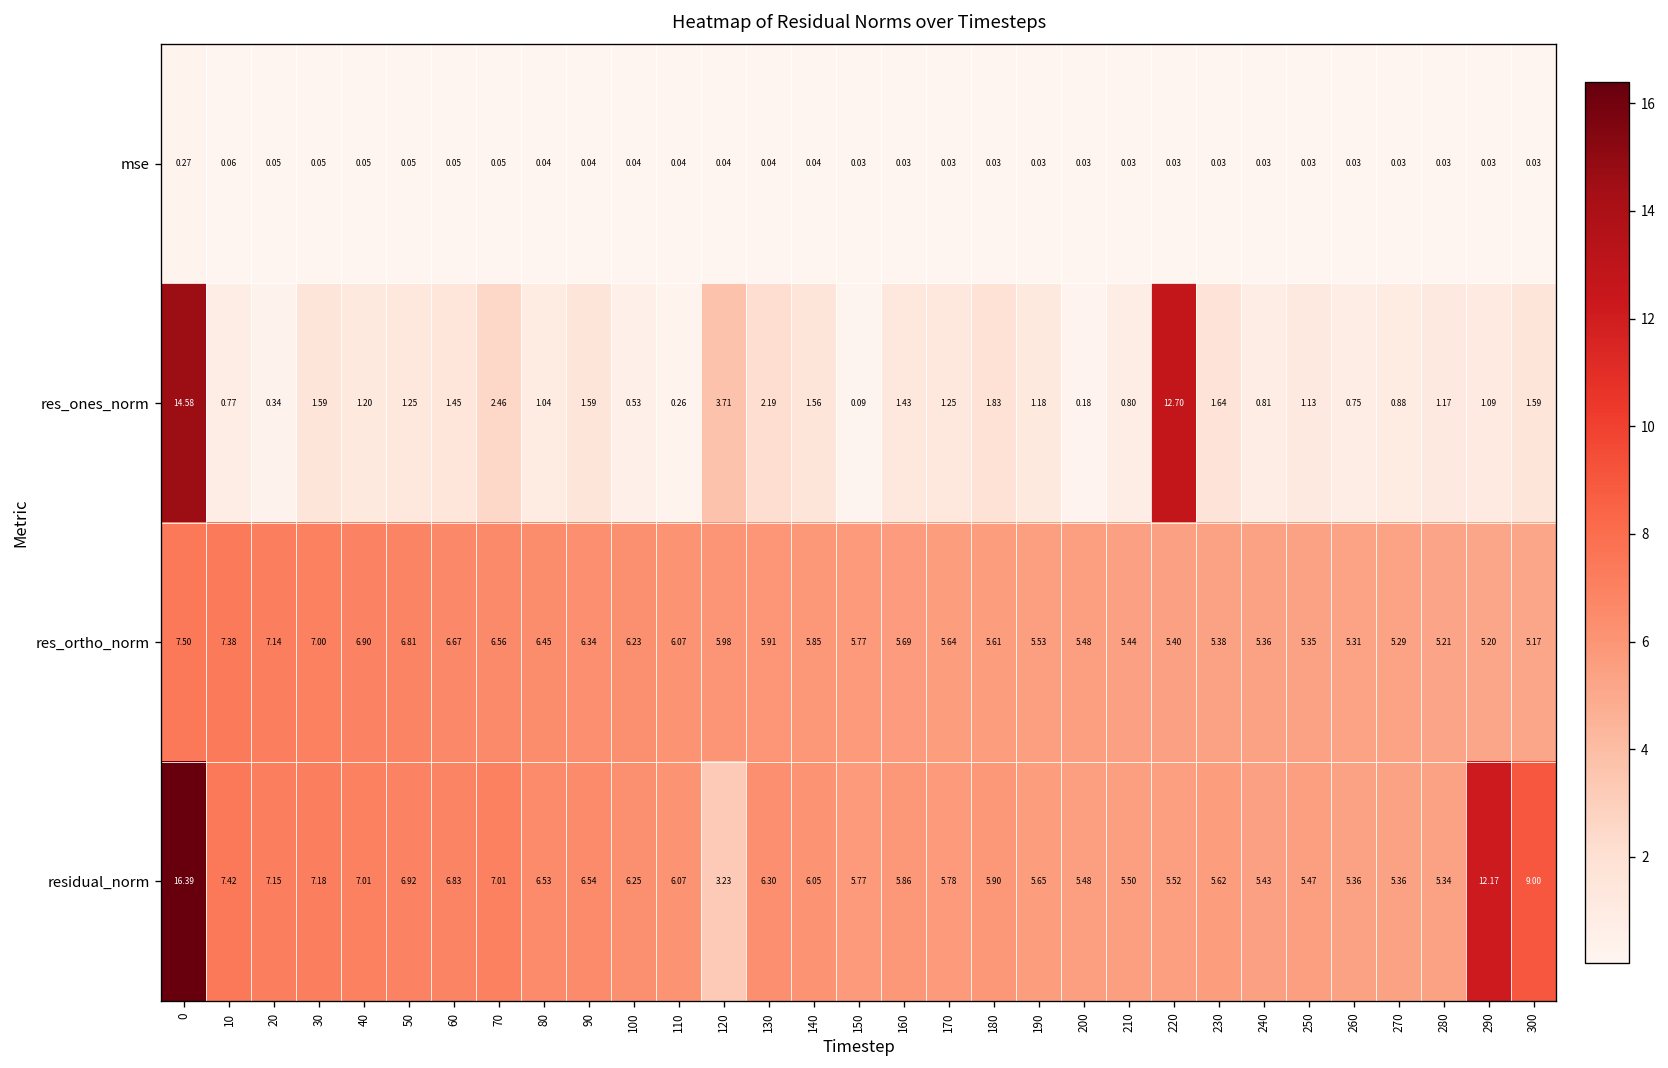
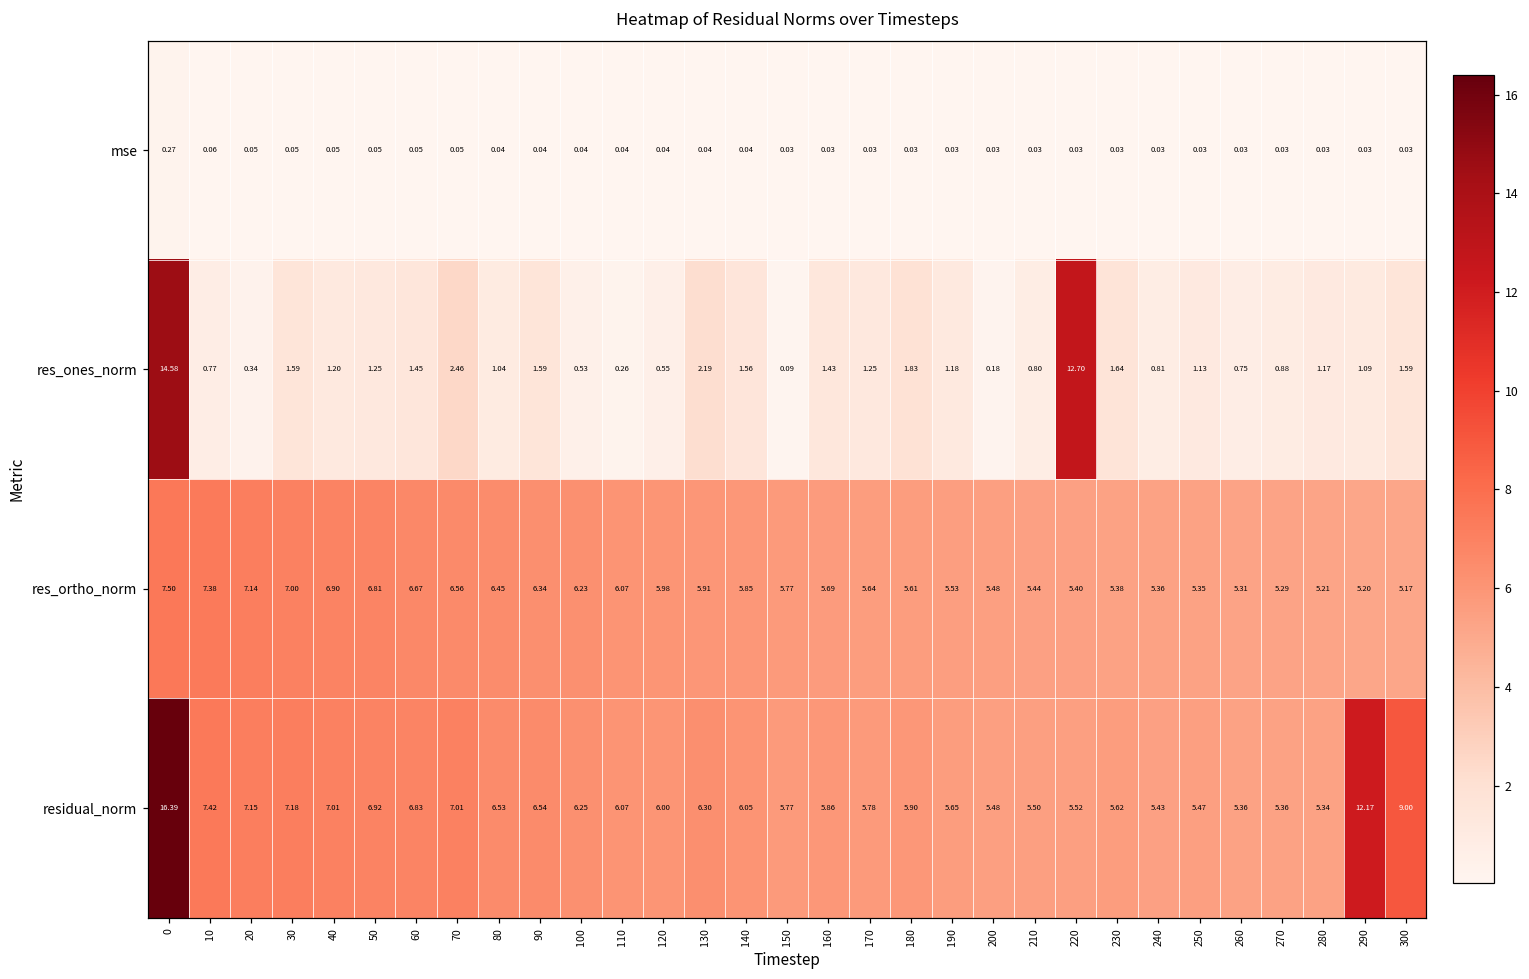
  {
    "mse": {
      "0": 0.27,
      "10": 0.06,
      "20": 0.05,
      "30": 0.05,
      "40": 0.05,
      "50": 0.05,
      "60": 0.05,
      "70": 0.05,
      "80": 0.04,
      "90": 0.04,
      "100": 0.04,
      "110": 0.04,
      "120": 0.04,
      "130": 0.04,
      "140": 0.04,
      "150": 0.03,
      "160": 0.03,
      "170": 0.03,
      "180": 0.03,
      "190": 0.03,
      "200": 0.03,
      "210": 0.03,
      "220": 0.03,
      "230": 0.03,
      "240": 0.03,
      "250": 0.03,
      "260": 0.03,
      "270": 0.03,
      "280": 0.03,
      "290": 0.03,
      "300": 0.03
    },
    "res_ones_norm": {
      "0": 14.58,
      "10": 0.77,
      "20": 0.34,
      "30": 1.59,
      "40": 1.20,
      "50": 1.25,
      "60": 1.45,
      "70": 2.46,
      "80": 1.04,
      "90": 1.59,
      "100": 0.53,
      "110": 0.26,
-     "120": 3.71,
+     "120": 0.55,
      "130": 2.19,
      "140": 1.56,
      "150": 0.09,
      "160": 1.43,
      "170": 1.25,
      "180": 1.83,
      "190": 1.18,
      "200": 0.18,
      "210": 0.80,
      "220": 12.70,
      "230": 1.64,
      "240": 0.81,
      "250": 1.13,
      "260": 0.75,
      "270": 0.88,
      "280": 1.17,
      "290": 1.09,
      "300": 1.59
    },
    "res_ortho_norm": {
      "0": 7.50,
      "10": 7.38,
      "20": 7.14,
      "30": 7.00,
      "40": 6.90,
      "50": 6.81,
      "60": 6.67,
      "70": 6.56,
      "80": 6.45,
      "90": 6.34,
      "100": 6.23,
      "110": 6.07,
      "120": 5.98,
      "130": 5.91,
      "140": 5.85,
      "150": 5.77,
      "160": 5.69,
      "170": 5.64,
      "180": 5.61,
      "190": 5.53,
      "200": 5.48,
      "210": 5.44,
      "220": 5.40,
      "230": 5.38,
      "240": 5.36,
      "250": 5.35,
      "260": 5.31,
      "270": 5.29,
      "280": 5.21,
      "290": 5.20,
      "300": 5.17
    },
    "residual_norm": {
      "0": 16.39,
      "10": 7.42,
      "20": 7.15,
      "30": 7.18,
      "40": 7.01,
      "50": 6.92,
      "60": 6.83,
      "70": 7.01,
      "80": 6.53,
      "90": 6.54,
      "100": 6.25,
      "110": 6.07,
-     "120": 3.23,
+     "120": 6.00,
      "130": 6.30,
      "140": 6.05,
      "150": 5.77,
      "160": 5.86,
      "170": 5.78,
      "180": 5.90,
      "190": 5.65,
      "200": 5.48,
      "210": 5.50,
      "220": 5.52,
      "230": 5.62,
      "240": 5.43,
      "250": 5.47,
      "260": 5.36,
      "270": 5.36,
      "280": 5.34,
      "290": 12.17,
      "300": 9.00
    }
  }
